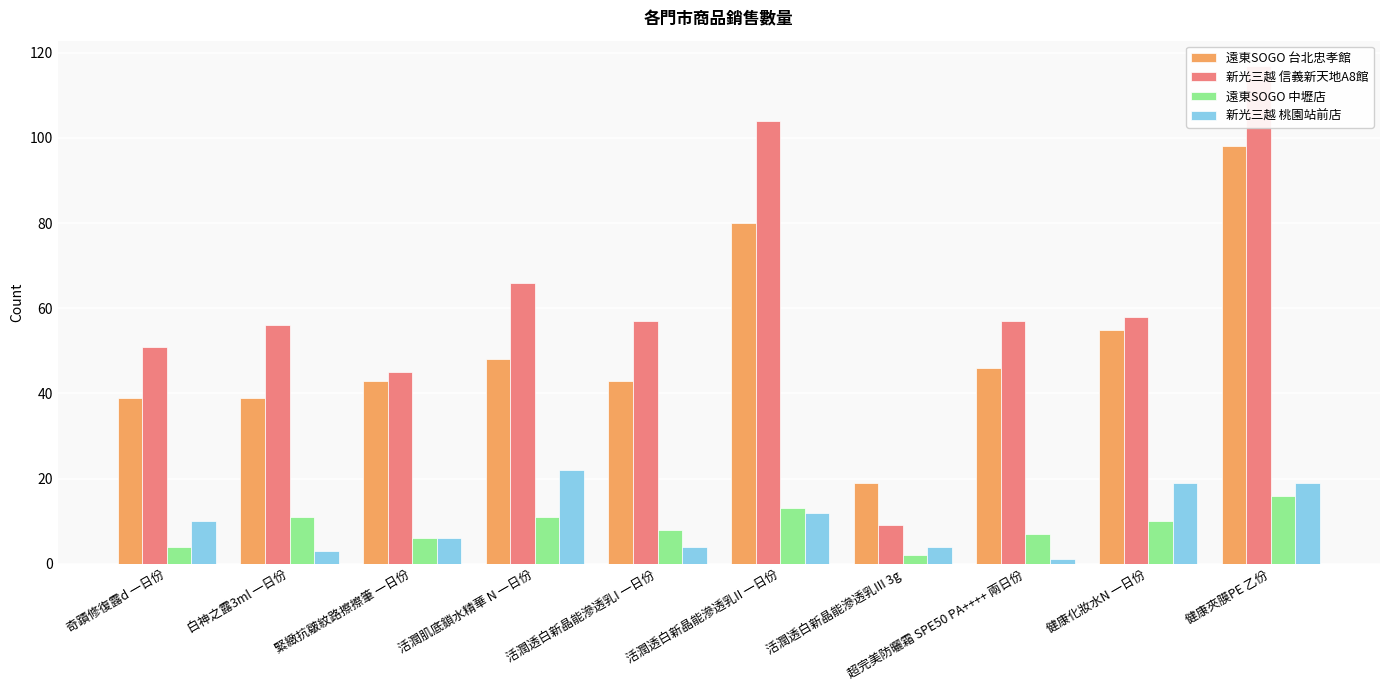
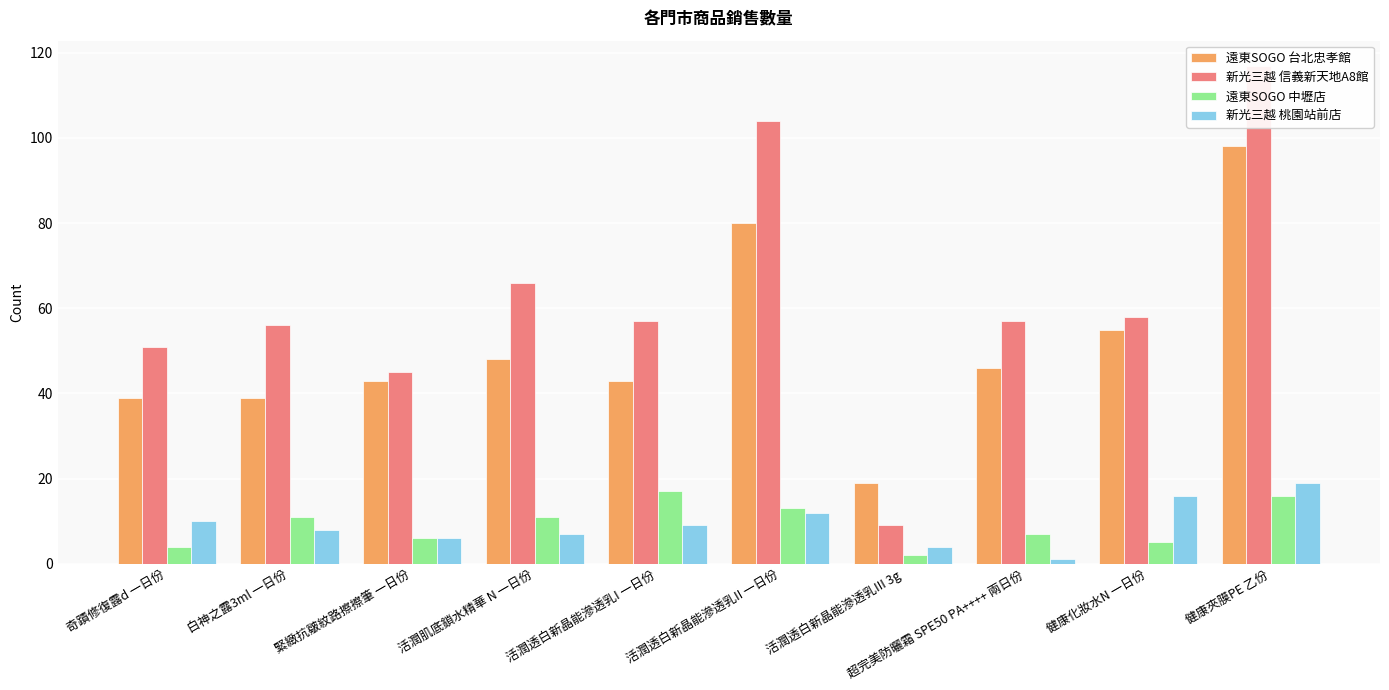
  {
    "遠東SOGO 中壢店": {
      "奇蹟修復露d 一日份": 4,
      "白神之露3ml 一日份": 11,
      "緊緻抗皺紋路擦擦筆 一日份": 6,
      "活潤肌底鎖水精華 N 一日份": 11,
-     "活潤透白新晶能滲透乳I 一日份": 8,
+     "活潤透白新晶能滲透乳I 一日份": 17,
      "活潤透白新晶能滲透乳II 一日份": 13,
      "活潤透白新晶能滲透乳III 3g": 2,
      "超完美防曬霜 SPE50 PA++++ 兩日份": 7,
-     "健康化妝水N 一日份": 10,
+     "健康化妝水N 一日份": 5,
      "健康夾膜PE 乙份": 16
    },
    "新光三越 桃園站前店": {
      "奇蹟修復露d 一日份": 10,
-     "白神之露3ml 一日份": 3,
+     "白神之露3ml 一日份": 8,
      "緊緻抗皺紋路擦擦筆 一日份": 6,
-     "活潤肌底鎖水精華 N 一日份": 22,
-     "活潤透白新晶能滲透乳I 一日份": 4,
+     "活潤肌底鎖水精華 N 一日份": 7,
+     "活潤透白新晶能滲透乳I 一日份": 9,
      "活潤透白新晶能滲透乳II 一日份": 12,
      "活潤透白新晶能滲透乳III 3g": 4,
      "超完美防曬霜 SPE50 PA++++ 兩日份": 1,
-     "健康化妝水N 一日份": 19,
+     "健康化妝水N 一日份": 16,
      "健康夾膜PE 乙份": 19
    }
  }
